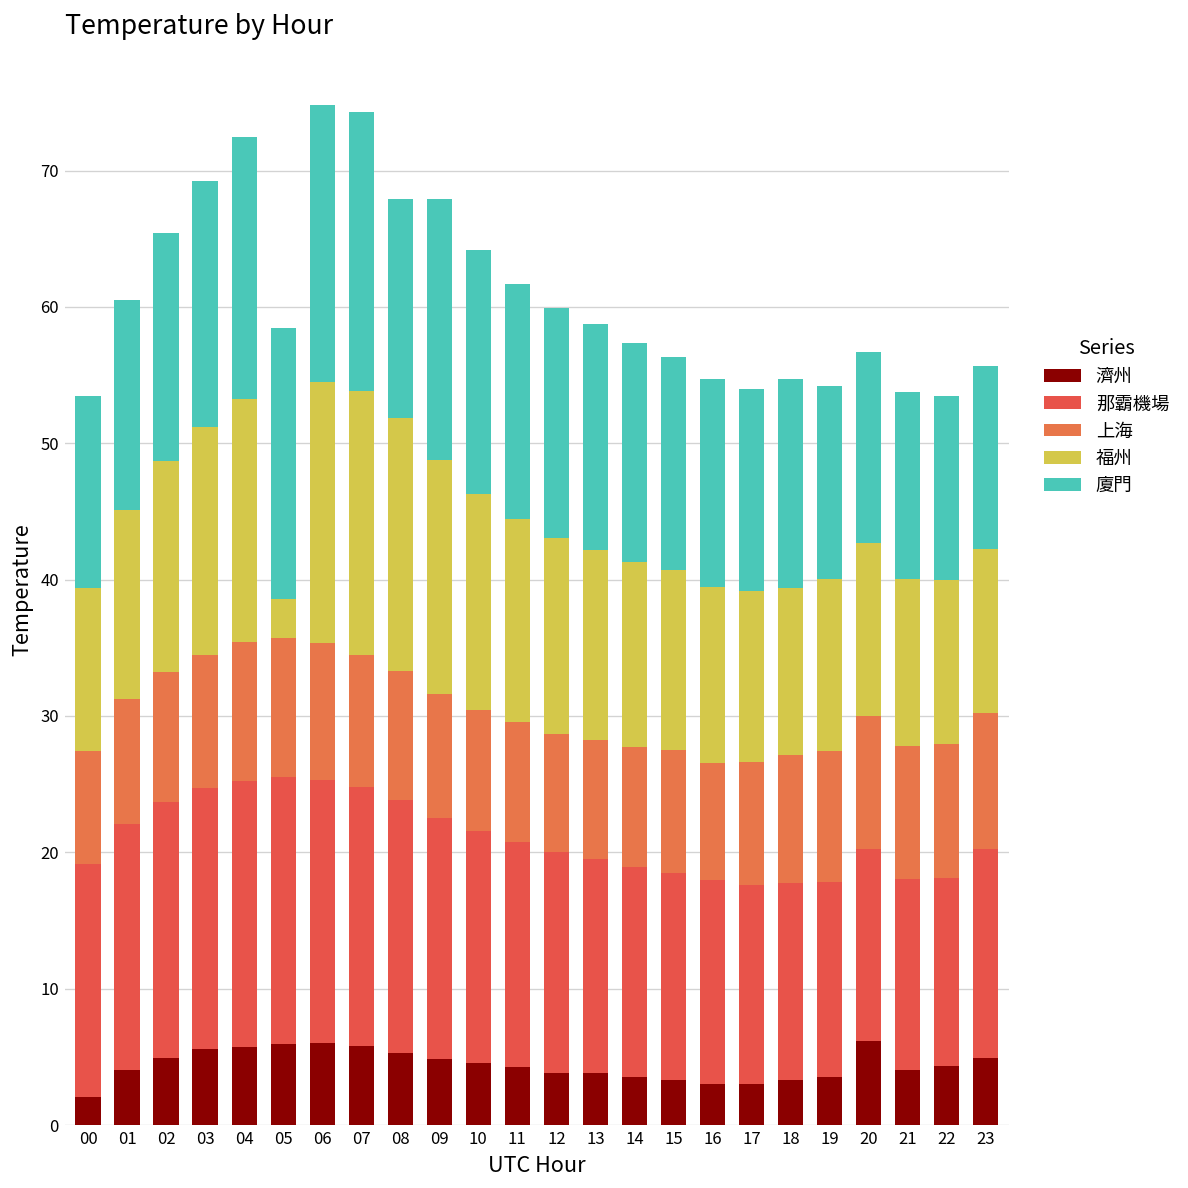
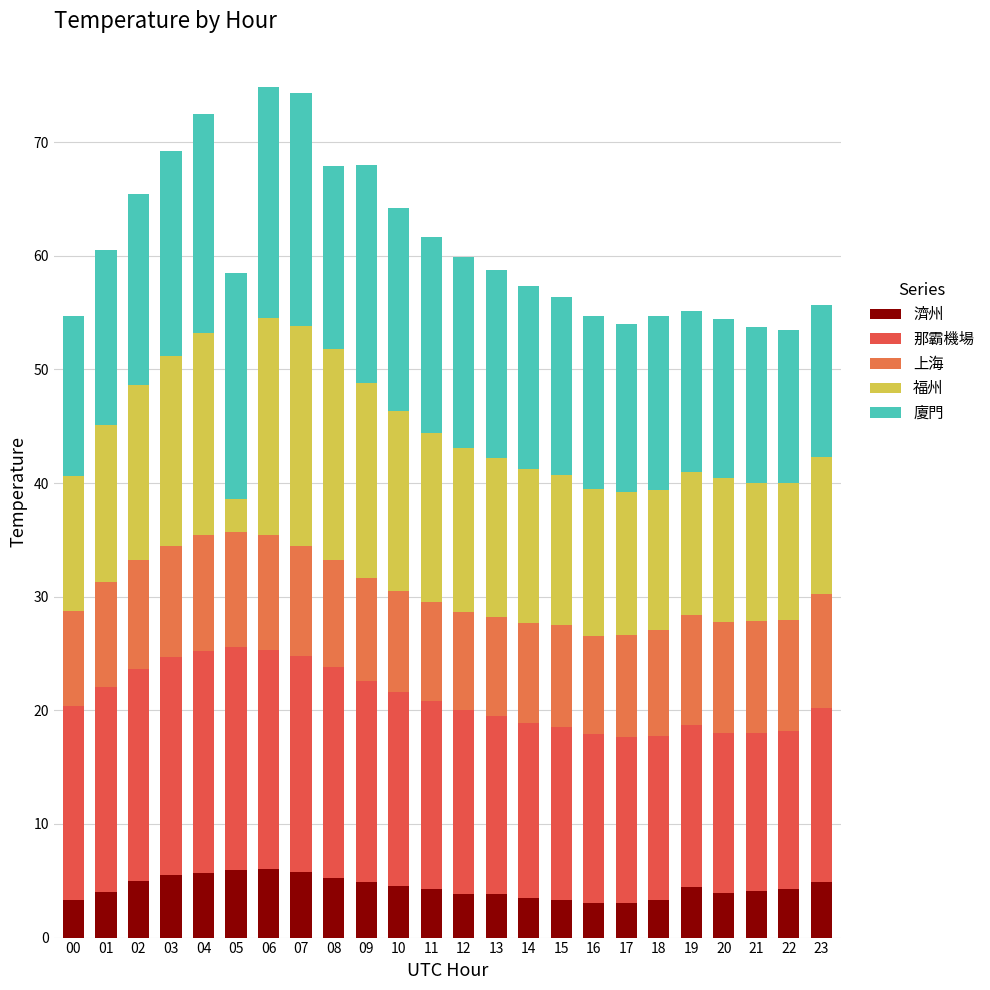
  {
    "濟州": {
-     "00": 2.0,
+     "00": 3.3,
      "01": 4.1,
      "02": 4.9,
      "03": 5.5,
      "04": 5.7,
      "05": 5.9,
      "06": 6.0,
      "07": 5.8,
      "08": 5.3,
      "09": 4.9,
      "10": 4.5,
      "11": 4.3,
      "12": 3.8,
      "13": 3.8,
      "14": 3.5,
      "15": 3.3,
      "16": 3.0,
      "17": 3.0,
      "18": 3.3,
-     "19": 3.5,
-     "20": 6.1,
+     "19": 4.4,
+     "20": 3.9,
      "21": 4.1,
      "22": 4.3,
      "23": 4.9
    },
    "福州": {
      "00": 11.9,
      "01": 13.8,
      "02": 15.5,
      "03": 16.7,
      "04": 17.8,
      "05": 2.9,
      "06": 19.1,
      "07": 19.4,
      "08": 18.6,
      "09": 17.2,
      "10": 15.9,
      "11": 14.9,
      "12": 14.4,
      "13": 14.0,
      "14": 13.6,
      "15": 13.2,
      "16": 12.9,
      "17": 12.6,
      "18": 12.3,
      "19": 12.6,
      "20": 12.7,
      "21": 12.2,
      "22": 12.0,
      "23": 12.0
    },
    "廈門": {
      "00": 14.1,
      "01": 15.4,
      "02": 16.8,
      "03": 18.0,
      "04": 19.2,
      "05": 19.9,
      "06": 20.3,
      "07": 20.5,
      "08": 16.1,
      "09": 19.1,
      "10": 17.9,
      "11": 17.2,
      "12": 16.8,
      "13": 16.6,
      "14": 16.1,
      "15": 15.7,
      "16": 15.2,
      "17": 14.8,
      "18": 15.3,
      "19": 14.2,
      "20": 14.0,
      "21": 13.7,
      "22": 13.5,
      "23": 13.4
    }
  }
